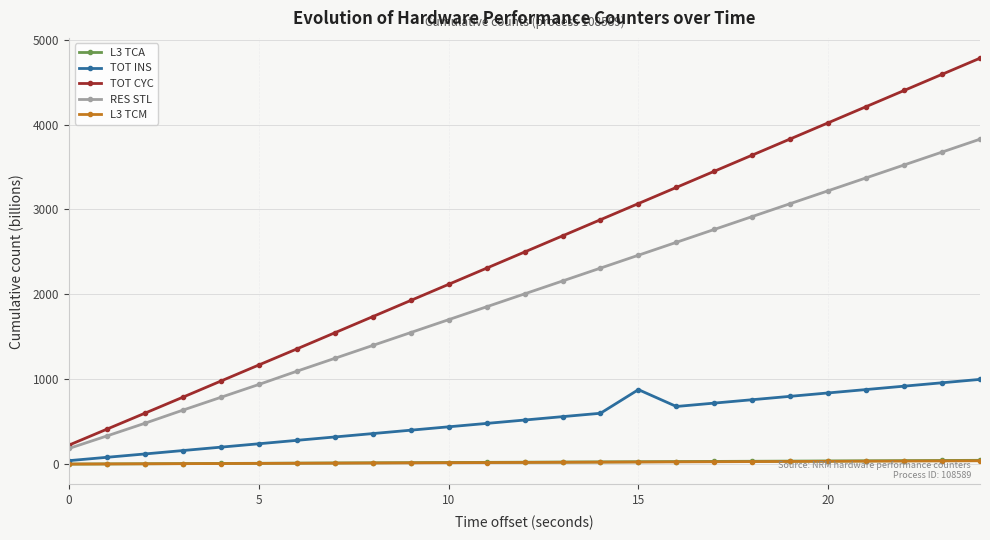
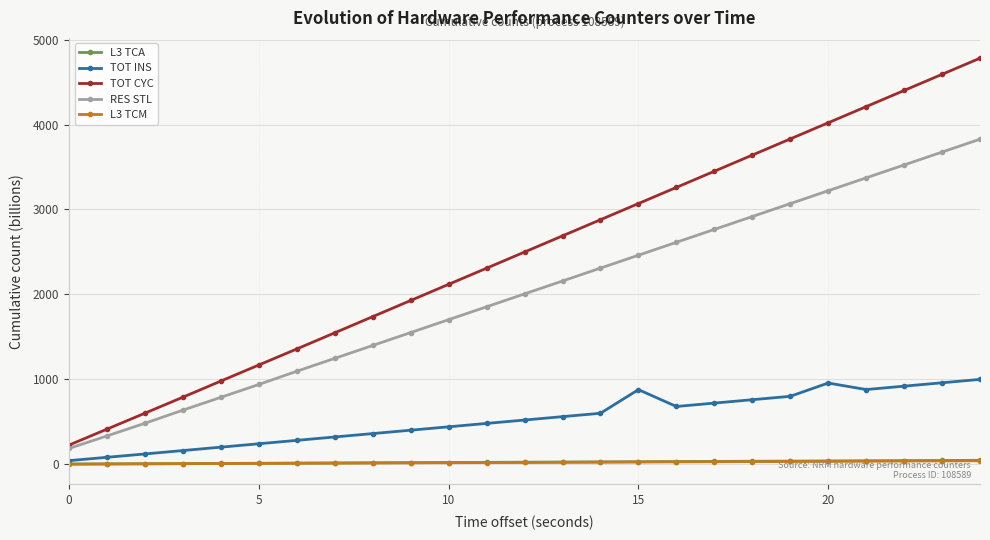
  {
    "TOT INS": {
      "0": 0,
      "5": 200,
      "10": 400,
      "15": 900,
-     "20": 800
+     "20": 1000
    },
    "TOT CYC": {
      "0": 200,
      "5": 1200,
      "10": 2100,
      "15": 3100,
      "20": 4000
    },
    "RES STL": {
      "0": 200,
      "5": 900,
      "10": 1700,
      "15": 2500,
      "20": 3200
    }
  }
